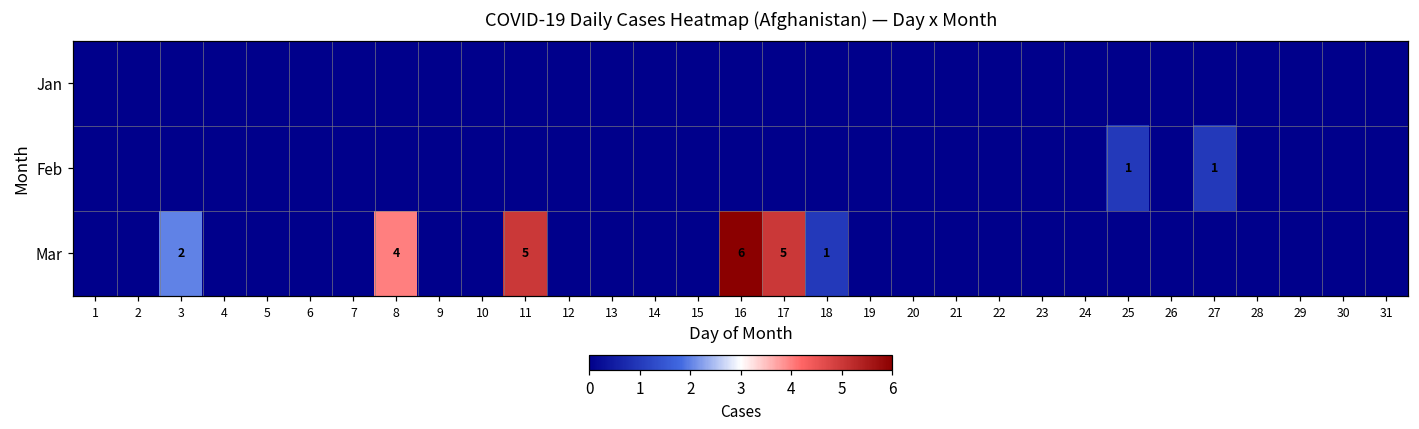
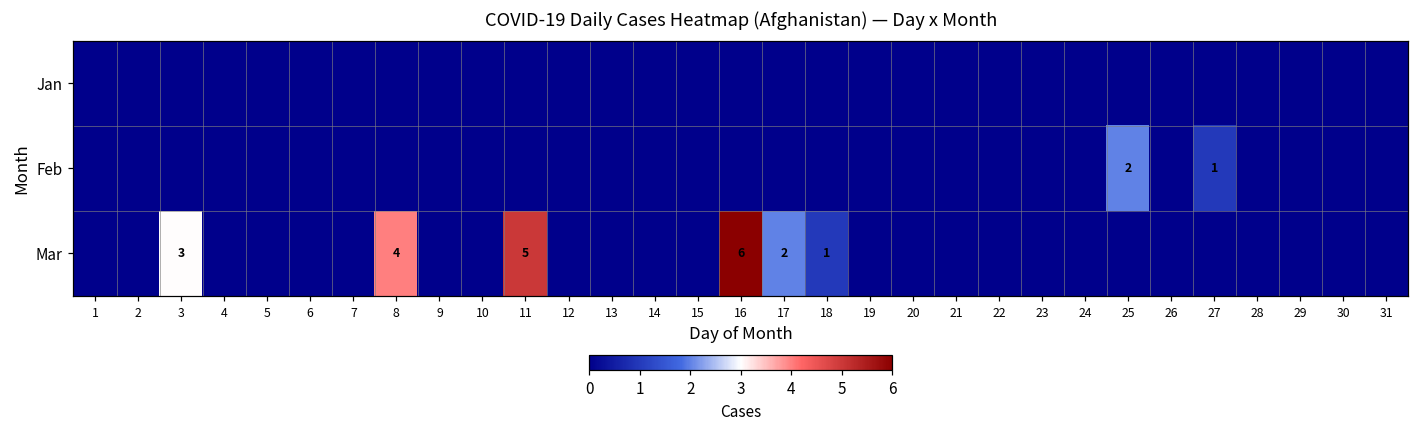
  {
    "Feb": {
-     "25": 1,
+     "25": 2,
      "27": 1
    },
    "Mar": {
-     "3": 2,
+     "3": 3,
      "8": 4,
      "11": 5,
      "16": 6,
-     "17": 5,
+     "17": 2,
      "18": 1
    }
  }
